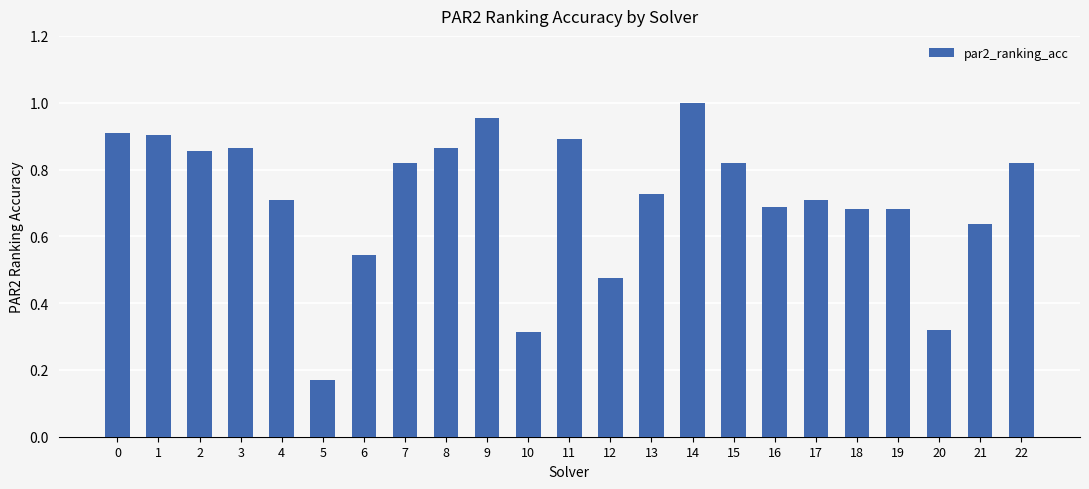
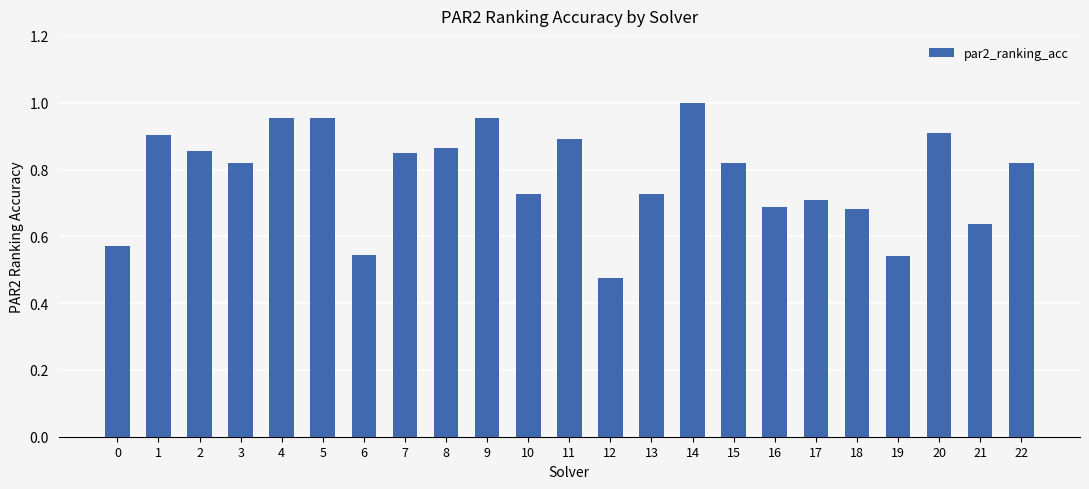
  {
-   "0": 0.91,
+   "0": 0.57,
    "1": 0.90,
    "2": 0.85,
-   "3": 0.86,
-   "4": 0.71,
-   "5": 0.17,
+   "3": 0.82,
+   "4": 0.95,
+   "5": 0.95,
    "6": 0.55,
-   "7": 0.82,
+   "7": 0.85,
    "8": 0.86,
    "9": 0.95,
-   "10": 0.31,
+   "10": 0.73,
    "11": 0.89,
    "12": 0.47,
    "13": 0.73,
    "14": 1.00,
    "15": 0.82,
    "16": 0.69,
    "17": 0.71,
    "18": 0.68,
-   "19": 0.68,
-   "20": 0.32,
+   "19": 0.54,
+   "20": 0.91,
    "21": 0.64,
    "22": 0.82
  }
